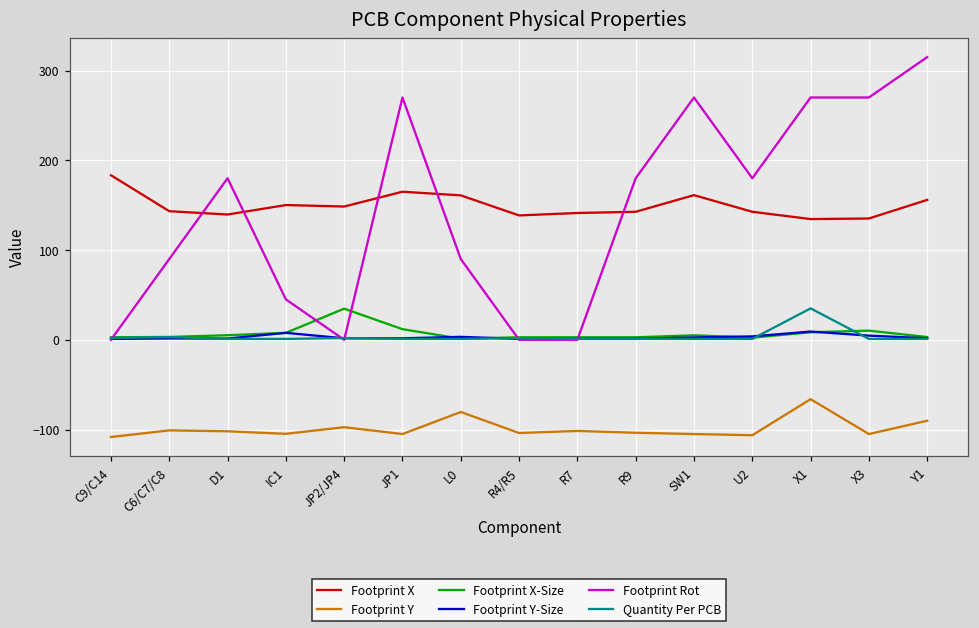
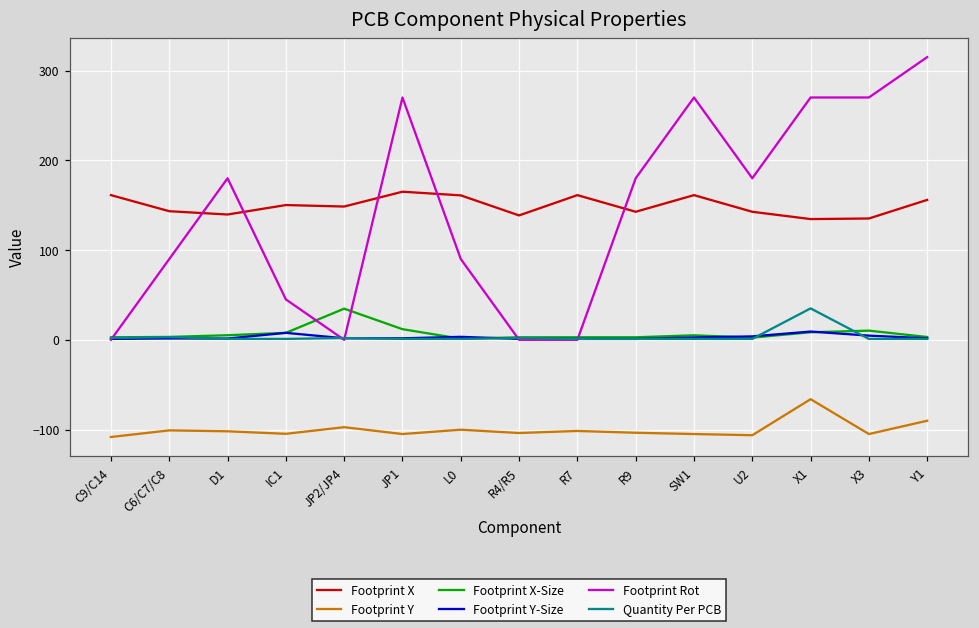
  {
    "Footprint X": {
-     "C9/C14": 180,
+     "C9/C14": 160,
      "C6/C7/C8": 140,
      "D1": 140,
      "IC1": 150,
      "JP2/JP4": 150,
      "JP1": 170,
      "L0": 160,
      "R4/R5": 140,
-     "R7": 140,
+     "R7": 160,
      "R9": 140,
      "SW1": 160,
      "U2": 140,
      "X1": 130,
      "X3": 140,
      "Y1": 160
    },
    "Footprint Y": {
      "C9/C14": -110,
      "C6/C7/C8": -100,
      "D1": -100,
      "IC1": -100,
      "JP2/JP4": -100,
      "JP1": -110,
-     "L0": -80,
+     "L0": -100,
      "R4/R5": -100,
      "R7": -100,
      "R9": -100,
      "SW1": -110,
      "U2": -110,
      "X1": -70,
      "X3": -110,
      "Y1": -90
    },
    "Footprint X-Size": {
      "D1": 10,
      "JP2/JP4": 30,
      "JP1": 10,
      "X3": 10
    },
    "Footprint Y-Size": {
      "X3": 0
    },
    "Footprint Rot": {
      "C6/C7/C8": 90,
      "D1": 180,
      "IC1": 50,
      "JP1": 270,
      "L0": 90,
      "R9": 180,
      "SW1": 270,
      "U2": 180,
      "X1": 270,
      "X3": 270,
      "Y1": 320
    },
    "Quantity Per PCB": {
      "IC1": 0,
      "X1": 40,
      "X3": 0
    }
  }
